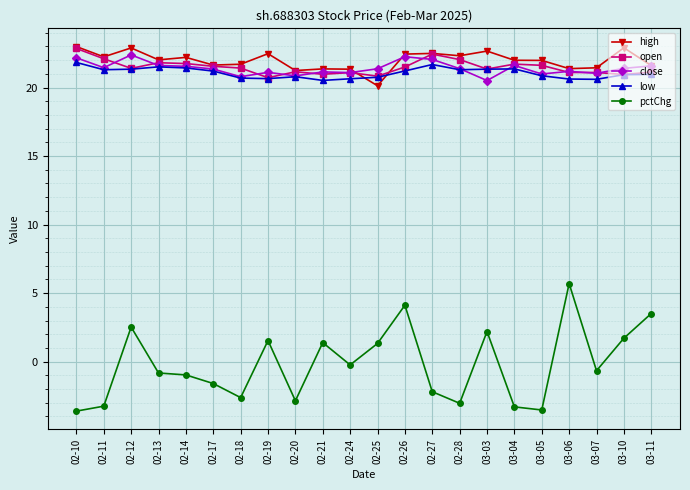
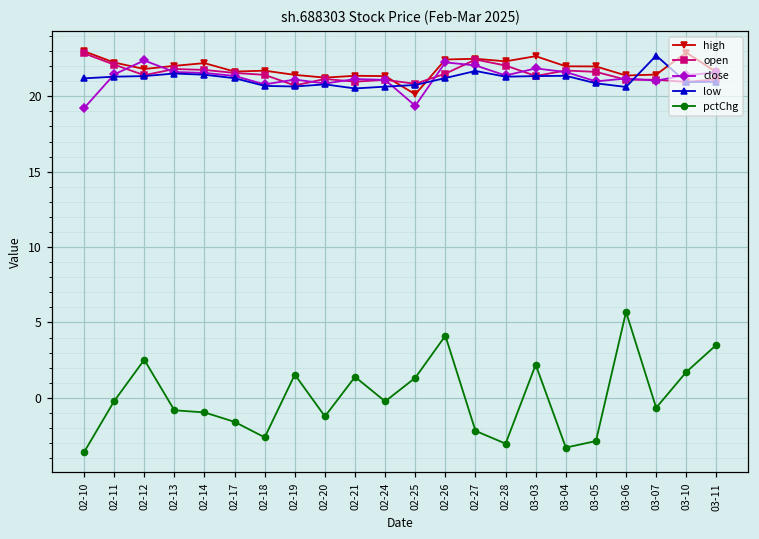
  {
    "high": {
-     "02-12": 22.9,
+     "02-12": 21.8,
      "02-13": 22.0,
      "02-14": 22.2,
      "02-18": 21.7,
-     "02-19": 22.5,
+     "02-19": 21.4,
      "02-21": 21.4,
      "02-24": 21.3,
      "02-25": 20.1,
      "02-26": 22.4,
      "02-28": 22.3,
      "03-03": 22.7,
      "03-04": 22.0,
      "03-05": 22.0,
      "03-06": 21.4,
      "03-07": 21.4
    },
    "open": {
      "02-13": 21.8,
      "02-14": 21.8,
      "02-18": 21.4,
      "02-26": 21.5,
      "02-28": 22.0,
      "03-05": 21.6
    },
    "close": {
-     "02-10": 22.2,
+     "02-10": 19.2,
      "02-12": 22.4,
      "02-19": 21.1,
-     "02-25": 21.4,
+     "02-25": 19.4,
      "02-26": 22.3,
      "02-27": 22.1,
-     "03-03": 20.5
+     "03-03": 21.9
    },
    "low": {
-     "02-10": 21.8,
+     "02-10": 21.2,
      "02-21": 20.5,
      "02-24": 20.6,
      "02-26": 21.2,
      "02-27": 21.7,
      "03-04": 21.4,
      "03-06": 20.6,
-     "03-07": 20.6
+     "03-07": 22.7
    },
    "pctChg": {
      "02-10": -3.6,
-     "02-11": -3.2,
+     "02-11": -0.2,
      "02-12": 2.5,
      "02-13": -0.8,
      "02-14": -1.0,
      "02-17": -1.6,
      "02-18": -2.6,
      "02-19": 1.5,
-     "02-20": -2.9,
+     "02-20": -1.2,
      "02-21": 1.4,
      "02-24": -0.2,
      "02-25": 1.3,
      "02-26": 4.1,
      "02-27": -2.2,
      "02-28": -3.0,
      "03-03": 2.2,
      "03-04": -3.3,
-     "03-05": -3.5,
+     "03-05": -2.9,
      "03-06": 5.7,
      "03-07": -0.7,
      "03-10": 1.7,
      "03-11": 3.5
    }
  }
